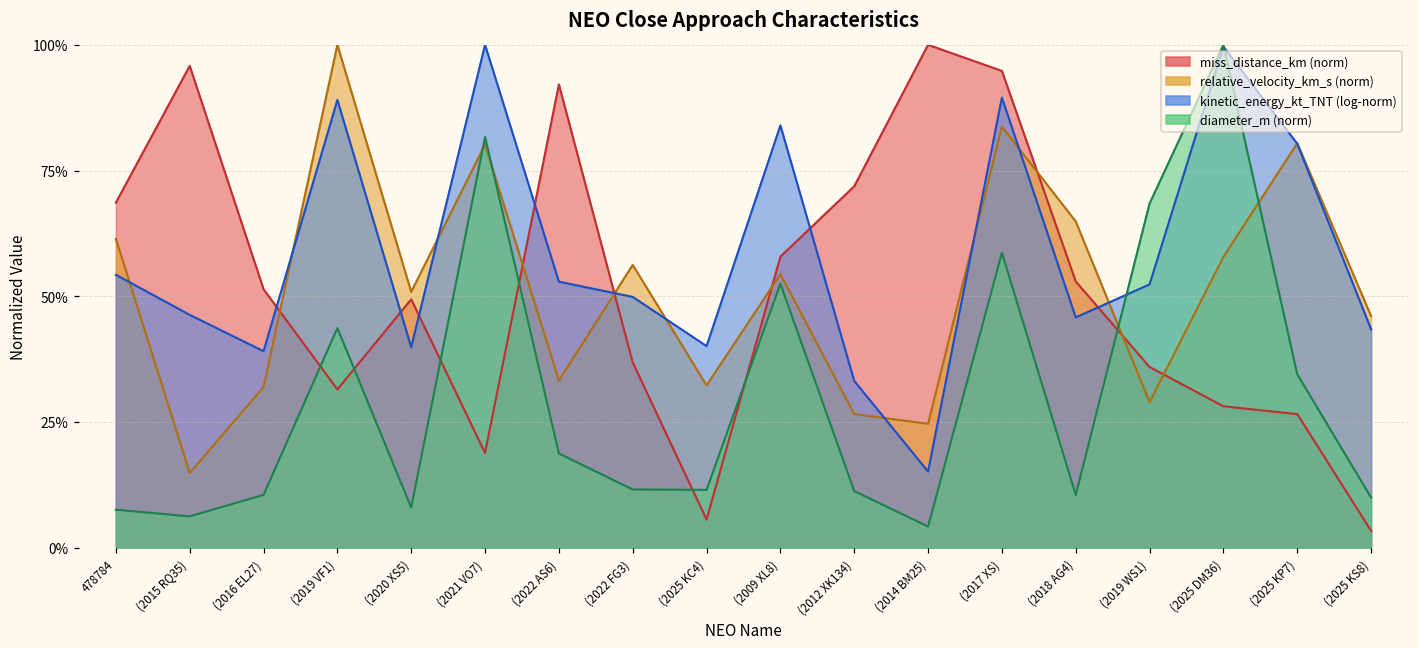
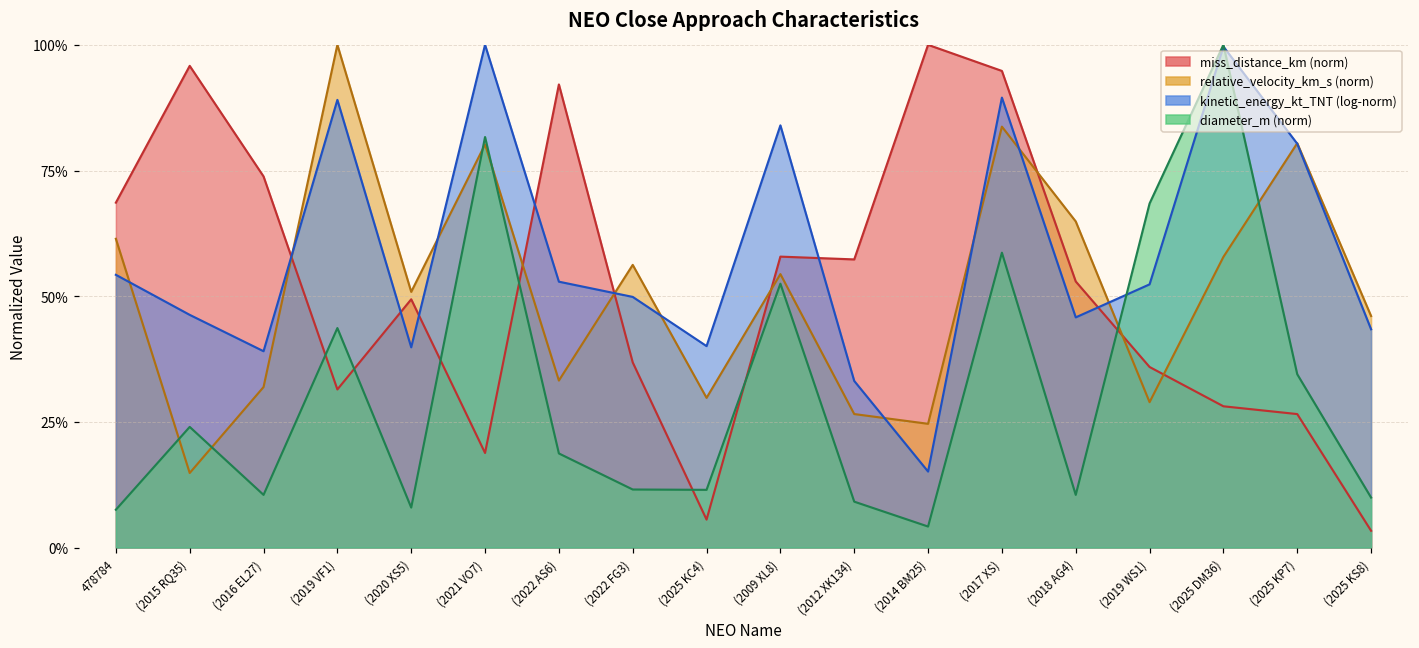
  {
    "miss_distance_km (norm)": {
      "478784": "69%",
      "(2015 RQ35)": "96%",
-     "(2016 EL27)": "51%",
+     "(2016 EL27)": "74%",
      "(2019 VF1)": "31%",
      "(2020 XS5)": "49%",
      "(2021 VO7)": "19%",
      "(2022 AS6)": "92%",
      "(2022 FG3)": "37%",
      "(2025 KC4)": "6%",
      "(2009 XL8)": "58%",
-     "(2012 XK134)": "72%",
+     "(2012 XK134)": "57%",
      "(2014 BM25)": "100%",
      "(2017 XS)": "95%",
      "(2018 AG4)": "53%",
      "(2019 WS1)": "36%",
      "(2025 DM36)": "28%",
      "(2025 KP7)": "27%",
      "(2025 KS8)": "3%"
    },
    "relative_velocity_km_s (norm)": {
      "478784": "61%",
      "(2015 RQ35)": "15%",
      "(2016 EL27)": "32%",
      "(2019 VF1)": "100%",
      "(2020 XS5)": "51%",
      "(2021 VO7)": "80%",
      "(2022 AS6)": "33%",
      "(2022 FG3)": "56%",
-     "(2025 KC4)": "32%",
+     "(2025 KC4)": "30%",
      "(2009 XL8)": "54%",
      "(2012 XK134)": "27%",
      "(2014 BM25)": "25%",
      "(2017 XS)": "84%",
      "(2018 AG4)": "65%",
      "(2019 WS1)": "29%",
      "(2025 DM36)": "58%",
      "(2025 KS8)": "46%"
    },
    "kinetic_energy_kt_TNT (log-norm)": {
      "478784": "54%",
      "(2015 RQ35)": "46%",
      "(2016 EL27)": "39%",
      "(2019 VF1)": "89%",
      "(2020 XS5)": "40%",
      "(2021 VO7)": "100%",
      "(2022 AS6)": "53%",
      "(2022 FG3)": "50%",
      "(2025 KC4)": "40%",
      "(2009 XL8)": "84%",
      "(2012 XK134)": "33%",
      "(2014 BM25)": "15%",
      "(2017 XS)": "89%",
      "(2018 AG4)": "46%",
      "(2019 WS1)": "52%",
      "(2025 KS8)": "43%"
    },
    "diameter_m (norm)": {
      "478784": "8%",
-     "(2015 RQ35)": "6%",
+     "(2015 RQ35)": "24%",
      "(2016 EL27)": "10%",
      "(2019 VF1)": "44%",
      "(2020 XS5)": "8%",
      "(2021 VO7)": "82%",
      "(2022 AS6)": "19%",
      "(2022 FG3)": "12%",
      "(2025 KC4)": "11%",
      "(2009 XL8)": "52%",
-     "(2012 XK134)": "11%",
+     "(2012 XK134)": "9%",
      "(2014 BM25)": "4%",
      "(2017 XS)": "59%",
      "(2018 AG4)": "10%",
      "(2019 WS1)": "68%",
      "(2025 KP7)": "34%",
      "(2025 KS8)": "10%"
    }
  }
